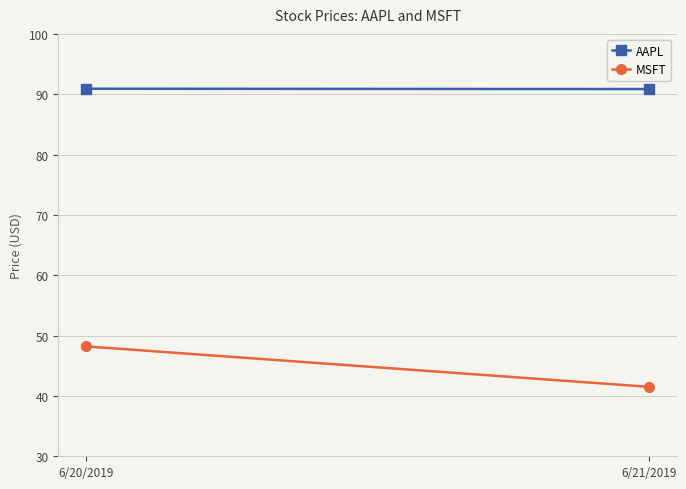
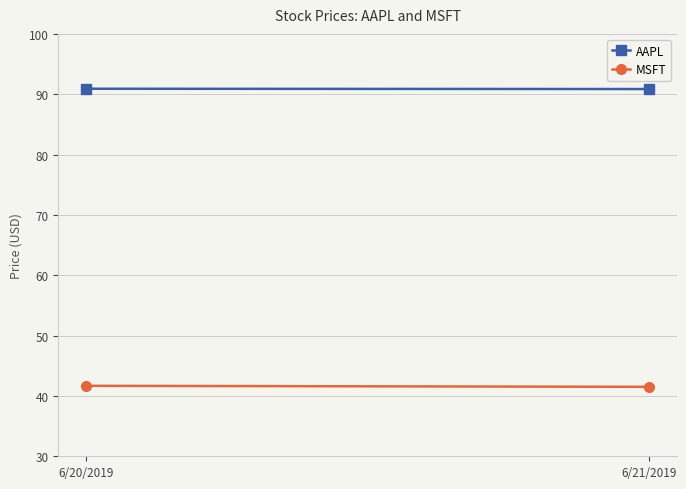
  {
    "AAPL": {
      "6/20/2019": 91,
      "6/21/2019": 91
    },
    "MSFT": {
-     "6/20/2019": 48,
+     "6/20/2019": 42,
      "6/21/2019": 42
    }
  }
